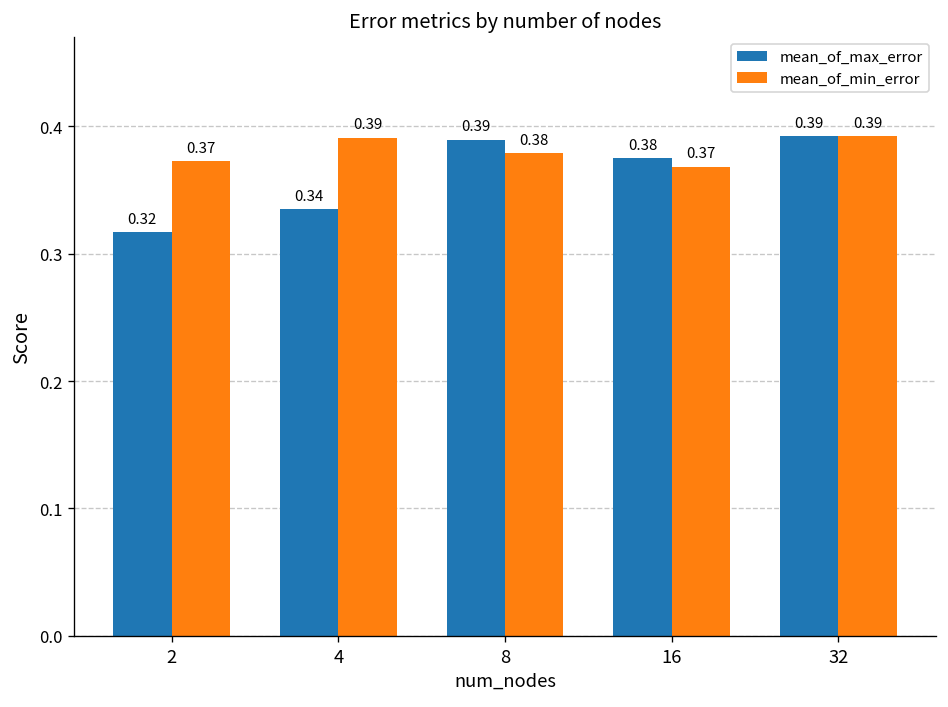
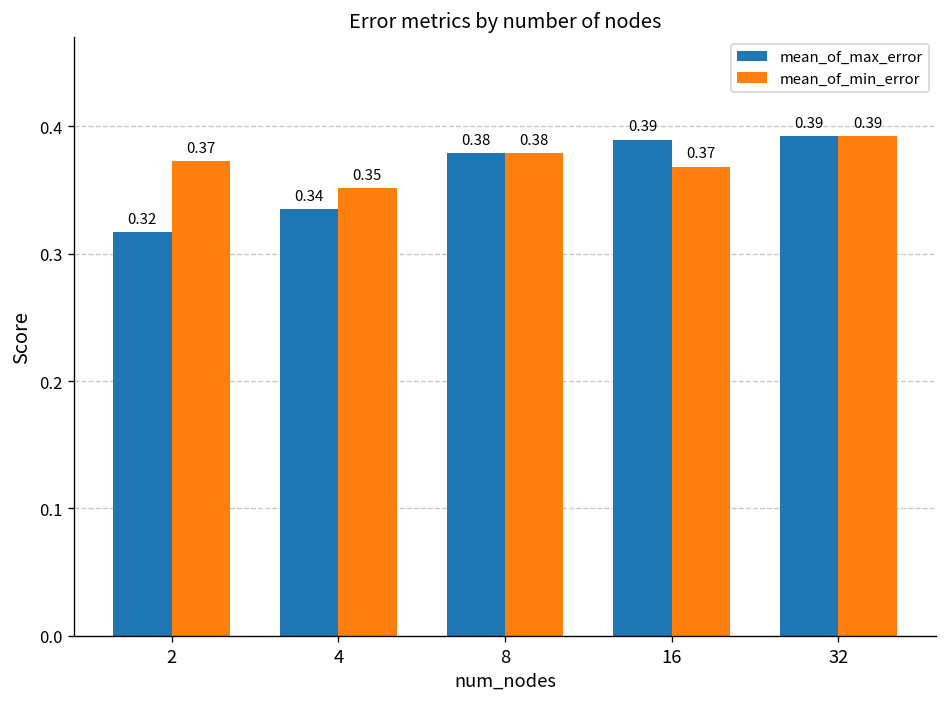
  {
    "mean_of_max_error": {
      "2": 0.32,
      "4": 0.34,
-     "8": 0.39,
-     "16": 0.38,
+     "8": 0.38,
+     "16": 0.39,
      "32": 0.39
    },
    "mean_of_min_error": {
      "2": 0.37,
-     "4": 0.39,
+     "4": 0.35,
      "8": 0.38,
      "16": 0.37,
      "32": 0.39
    }
  }
